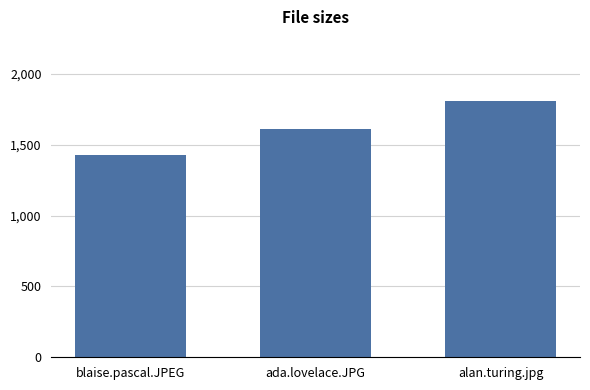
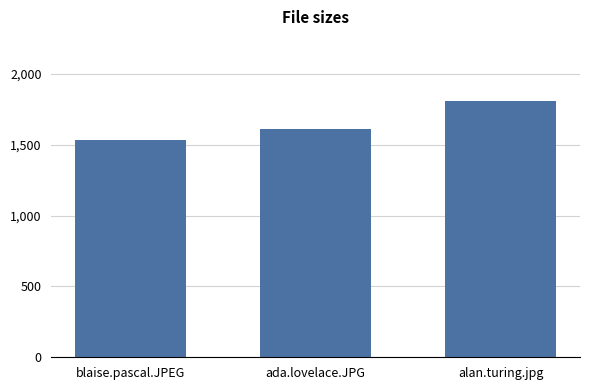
  {
-   "blaise.pascal.JPEG": "1,430",
+   "blaise.pascal.JPEG": "1,530",
    "ada.lovelace.JPG": "1,610",
    "alan.turing.jpg": "1,810"
  }
